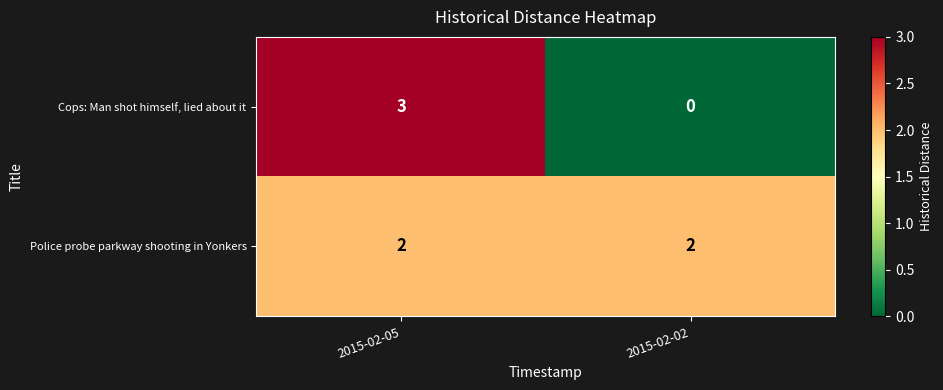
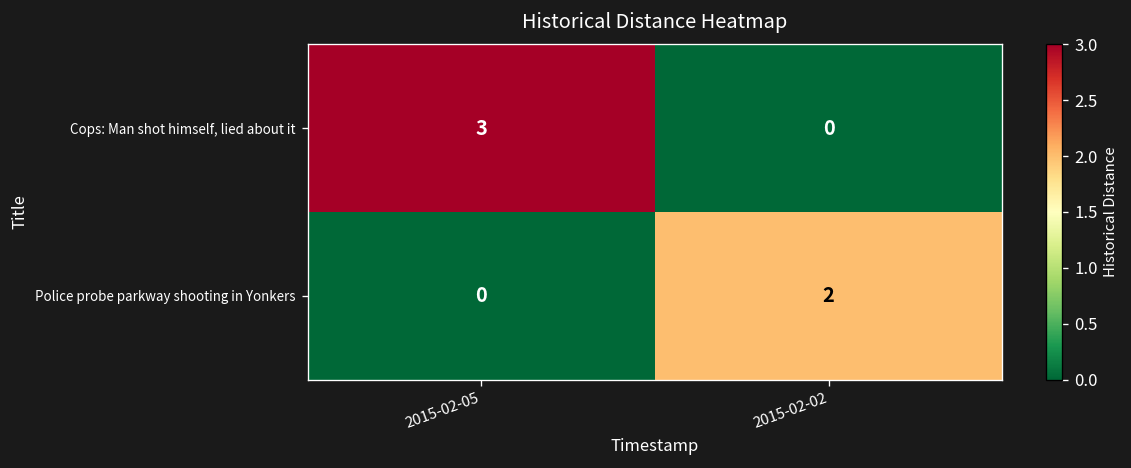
  {
    "Cops: Man shot himself, lied about it": {
      "2015-02-05": 3,
      "2015-02-02": 0
    },
    "Police probe parkway shooting in Yonkers": {
-     "2015-02-05": 2,
+     "2015-02-05": 0,
      "2015-02-02": 2
    }
  }
